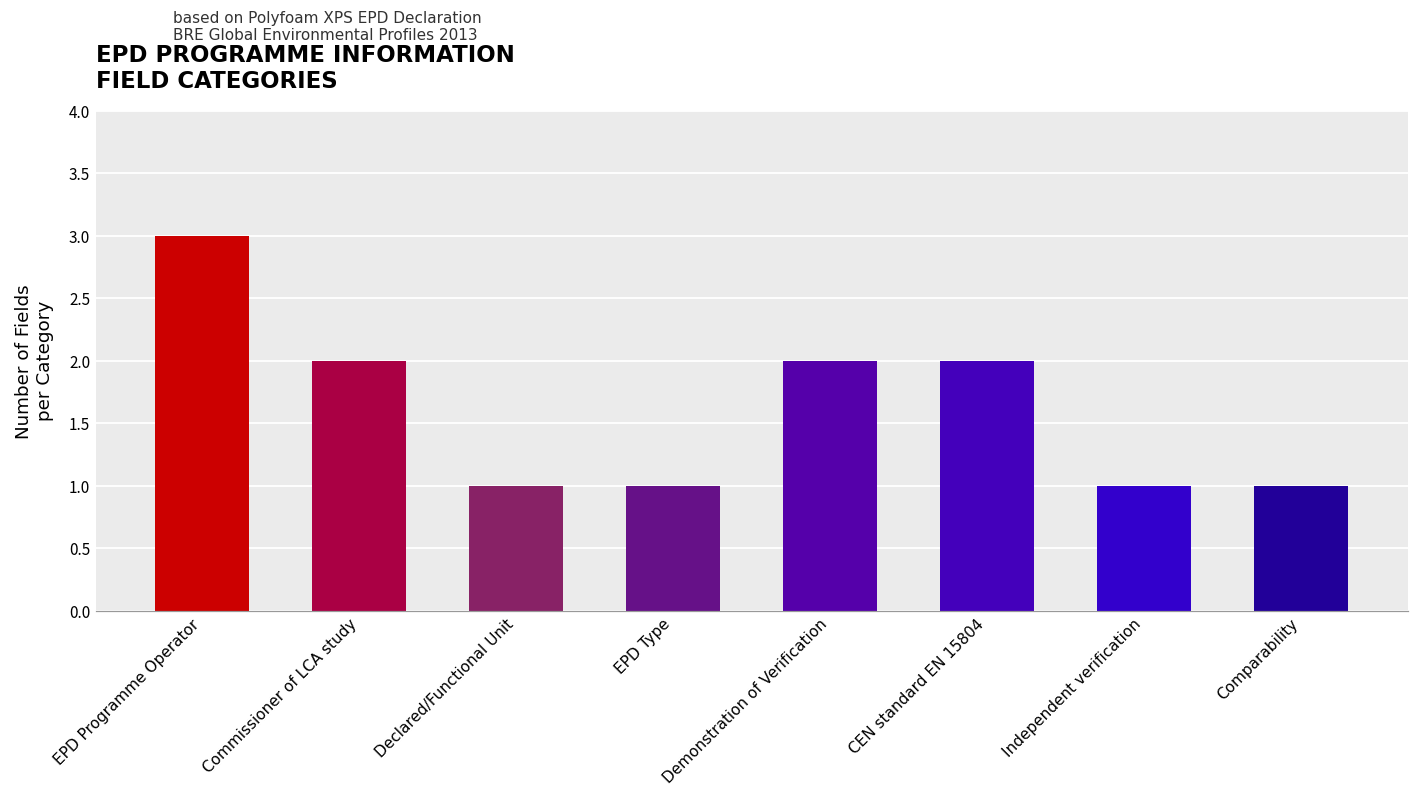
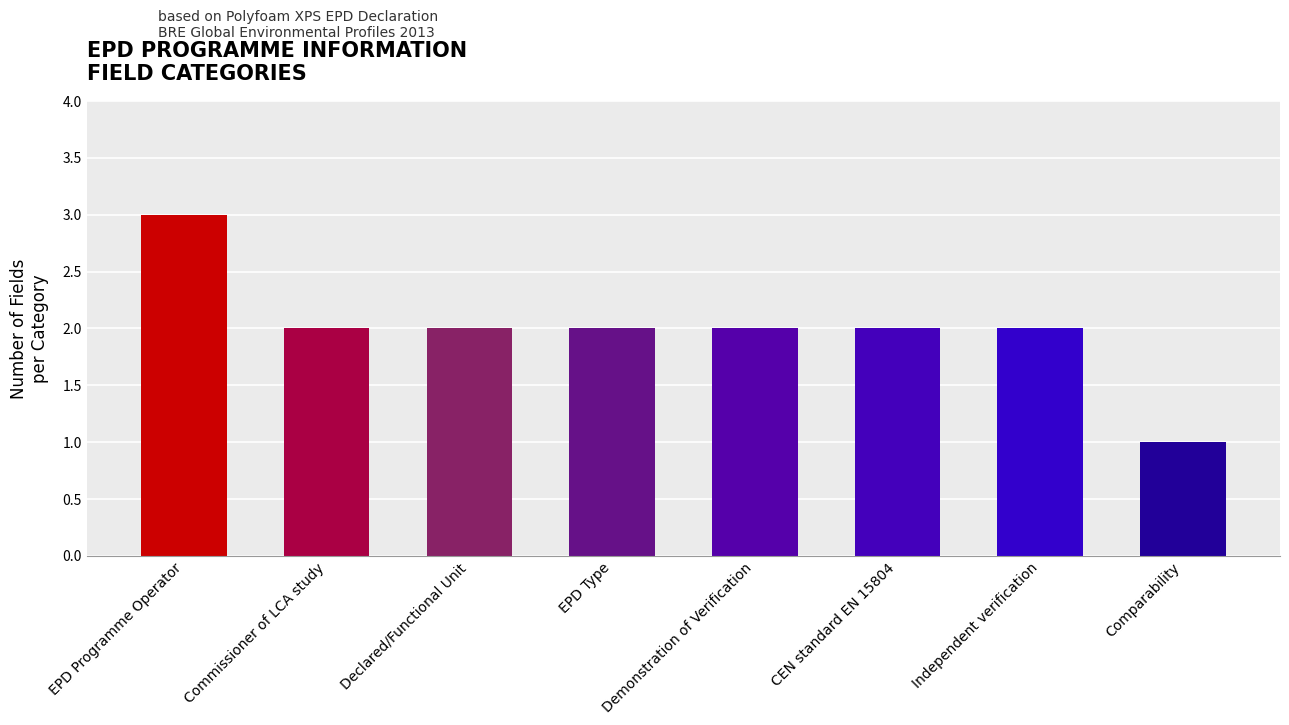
  {
    "EPD Programme Operator": 3,
    "Commissioner of LCA study": 2,
-   "Declared/Functional Unit": 1,
-   "EPD Type": 1,
+   "Declared/Functional Unit": 2,
+   "EPD Type": 2,
    "Demonstration of Verification": 2,
    "CEN standard EN 15804": 2,
-   "Independent verification": 1,
+   "Independent verification": 2,
    "Comparability": 1
  }
